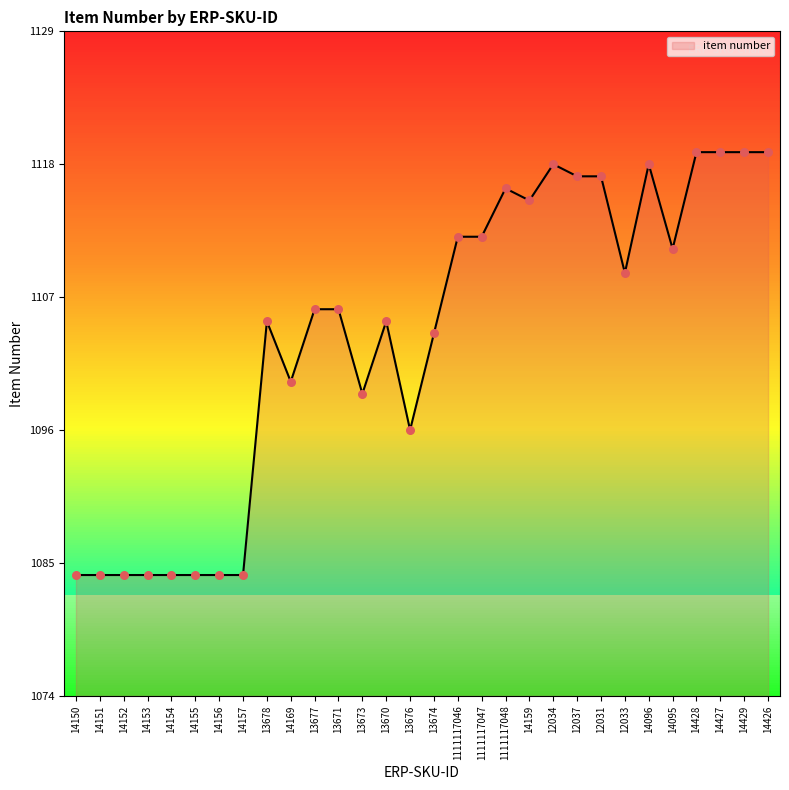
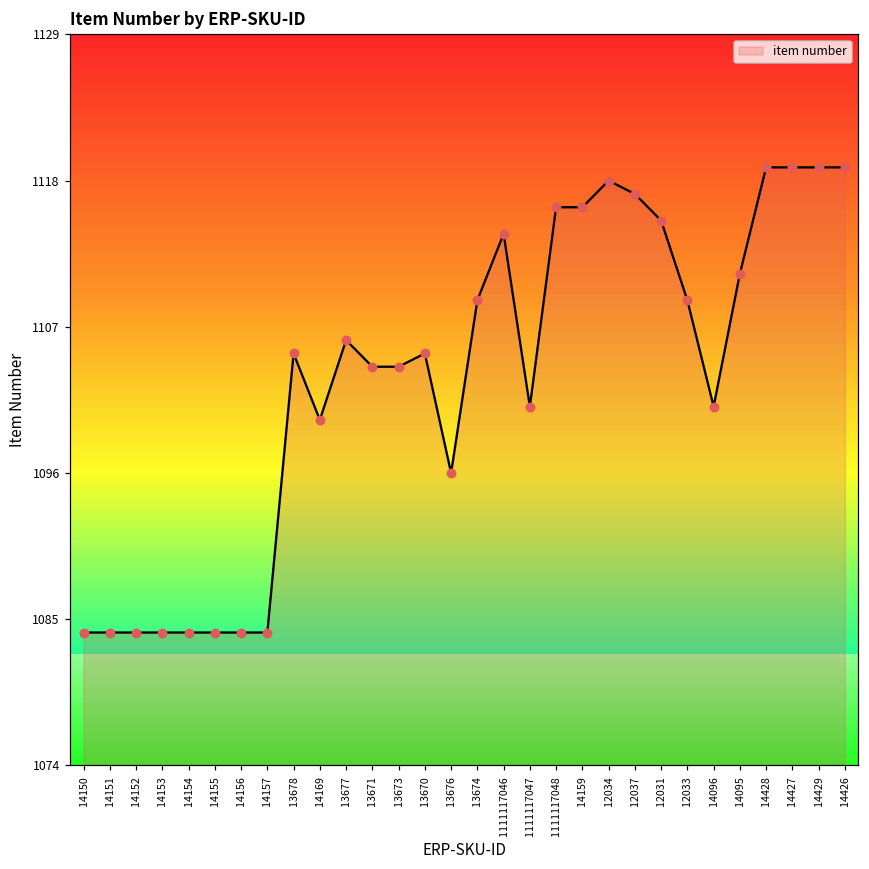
  {
    "14150": 1084,
    "14151": 1084,
    "14152": 1084,
    "14153": 1084,
    "14154": 1084,
    "14155": 1084,
    "14156": 1084,
    "14157": 1084,
    "13678": 1105,
    "14169": 1100,
    "13677": 1106,
-   "13671": 1106,
-   "13673": 1099,
+   "13671": 1104,
+   "13673": 1104,
    "13670": 1105,
    "13676": 1096,
-   "13674": 1104,
-   "1111117046": 1112,
-   "1111117047": 1112,
+   "13674": 1109,
+   "1111117046": 1114,
+   "1111117047": 1101,
    "1111117048": 1116,
-   "14159": 1115,
+   "14159": 1116,
    "12034": 1118,
    "12037": 1117,
-   "12031": 1117,
+   "12031": 1115,
    "12033": 1109,
-   "14096": 1118,
+   "14096": 1101,
    "14095": 1111,
    "14428": 1119,
    "14427": 1119,
    "14429": 1119,
    "14426": 1119
  }
